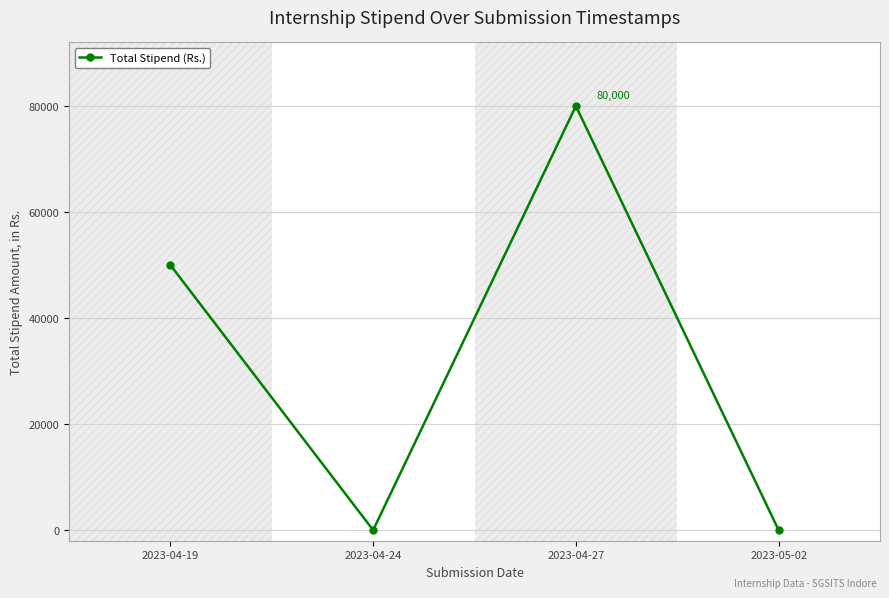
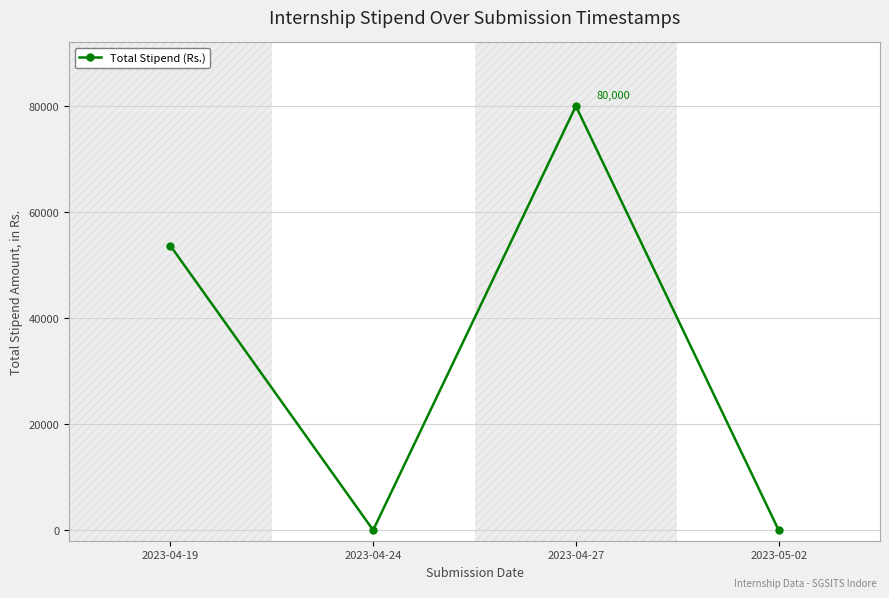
  {
-   "2023-04-19": 50000,
+   "2023-04-19": 54000,
    "2023-04-24": 0,
    "2023-05-02": 0
  }
